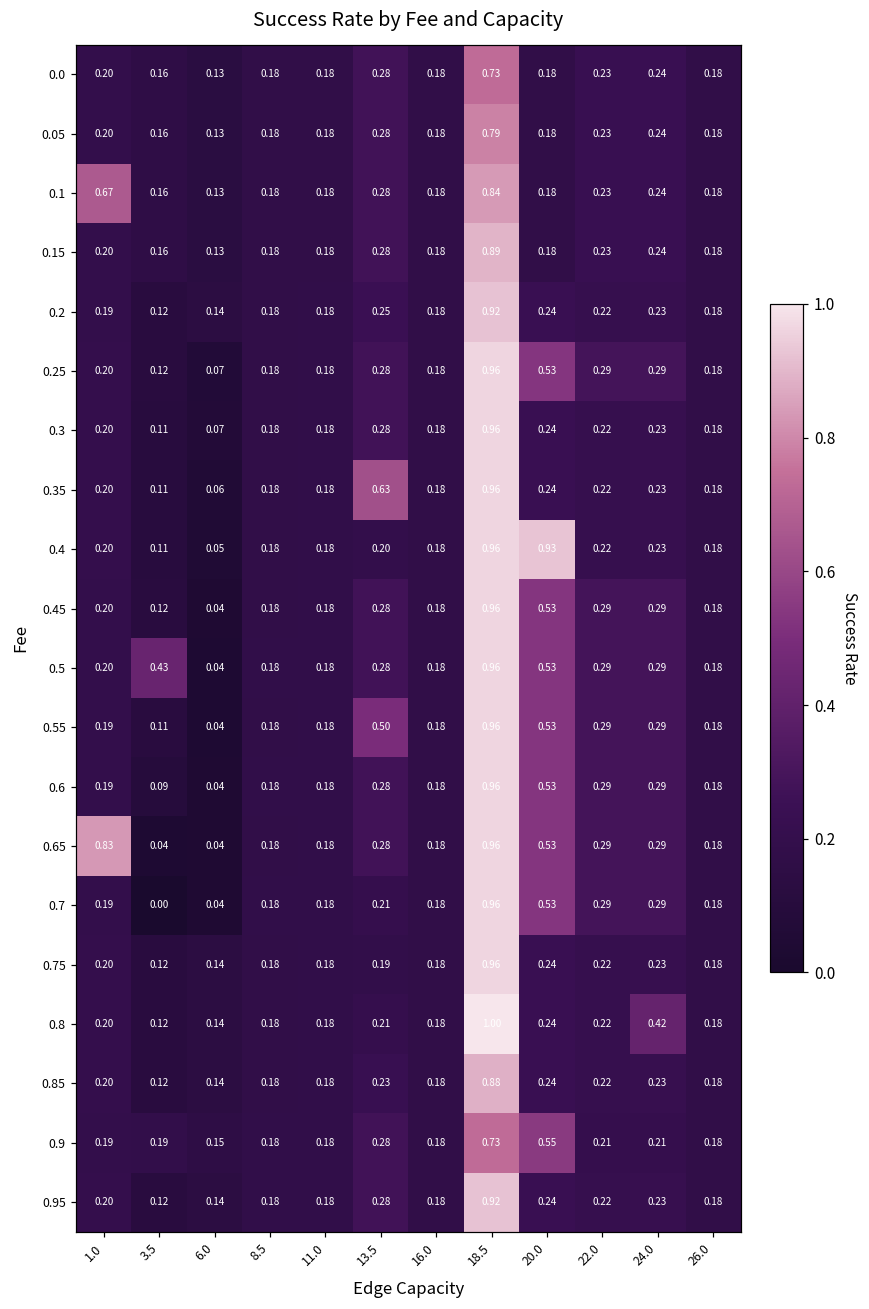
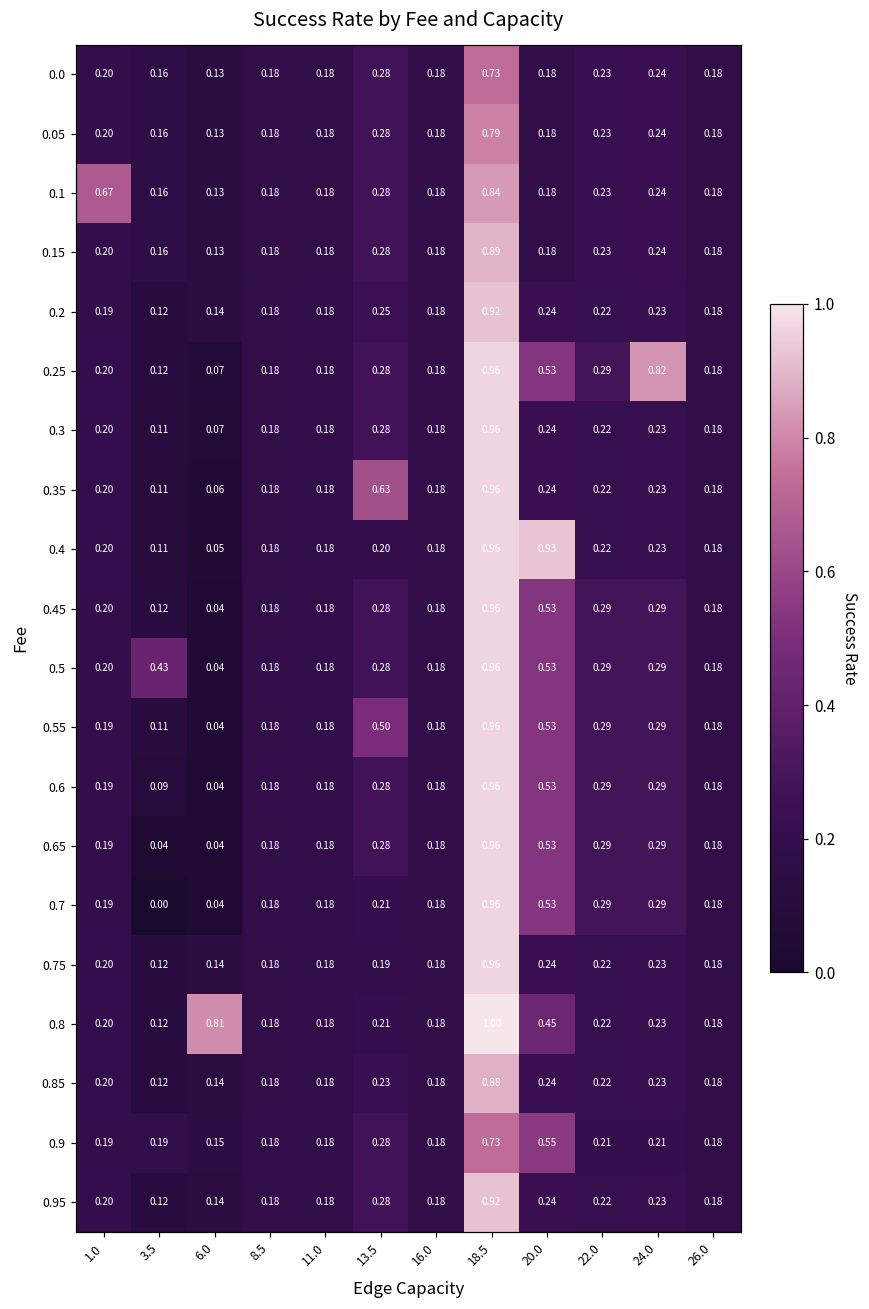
  {
    "0.25": {
      "1.0": 0.20,
      "3.5": 0.12,
      "6.0": 0.07,
      "8.5": 0.18,
      "11.0": 0.18,
      "13.5": 0.28,
      "16.0": 0.18,
      "20.0": 0.53,
      "22.0": 0.29,
-     "24.0": 0.29,
+     "24.0": 0.82,
      "26.0": 0.18
    },
    "0.65": {
-     "1.0": 0.83,
+     "1.0": 0.19,
      "3.5": 0.04,
      "6.0": 0.04,
      "8.5": 0.18,
      "11.0": 0.18,
      "13.5": 0.28,
      "16.0": 0.18,
      "20.0": 0.53,
      "22.0": 0.29,
      "24.0": 0.29,
      "26.0": 0.18
    },
    "0.8": {
      "1.0": 0.20,
      "3.5": 0.12,
-     "6.0": 0.14,
+     "6.0": 0.81,
      "8.5": 0.18,
      "11.0": 0.18,
      "13.5": 0.21,
      "16.0": 0.18,
-     "20.0": 0.24,
+     "20.0": 0.45,
      "22.0": 0.22,
-     "24.0": 0.42,
+     "24.0": 0.23,
      "26.0": 0.18
    }
  }
